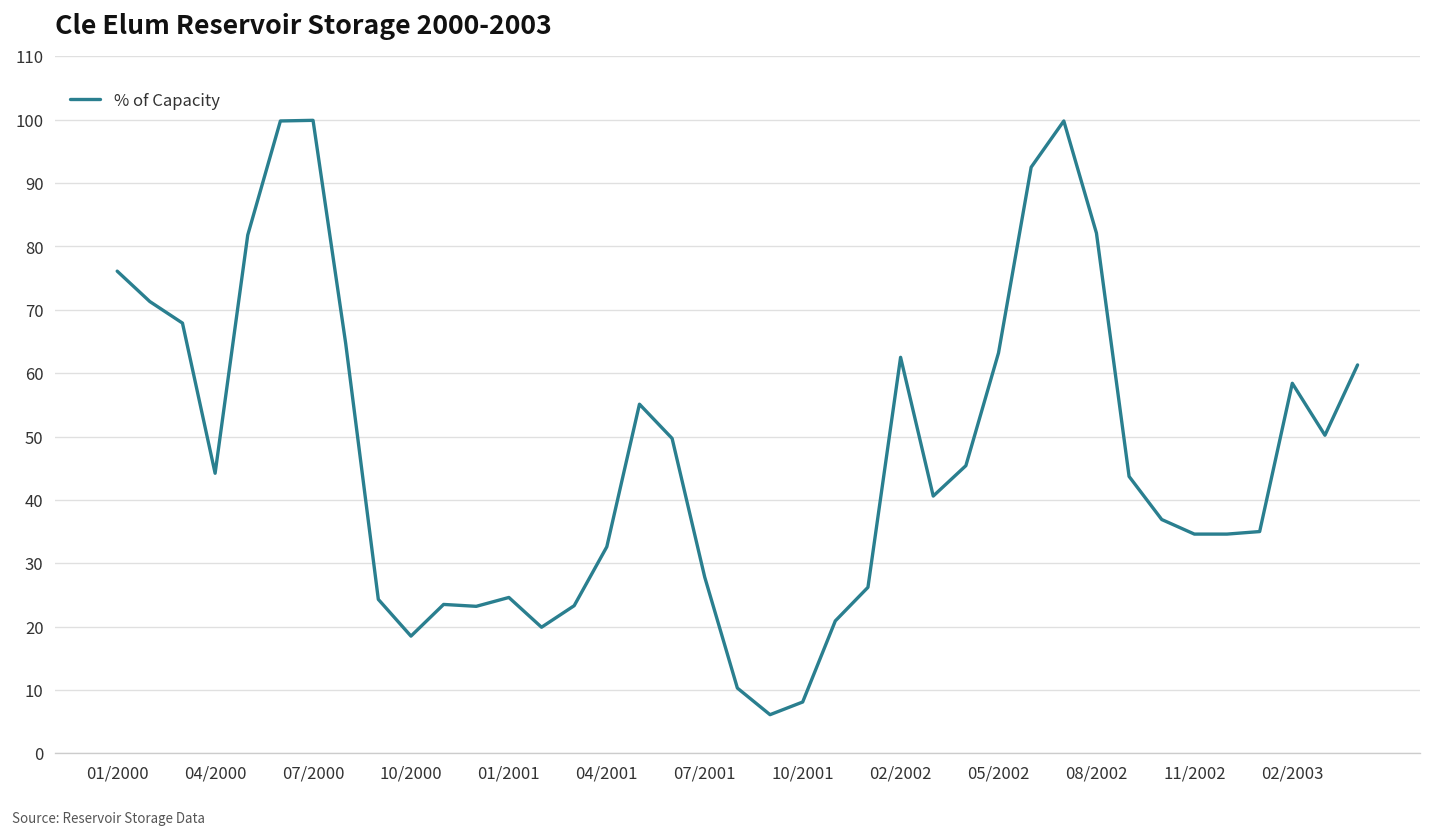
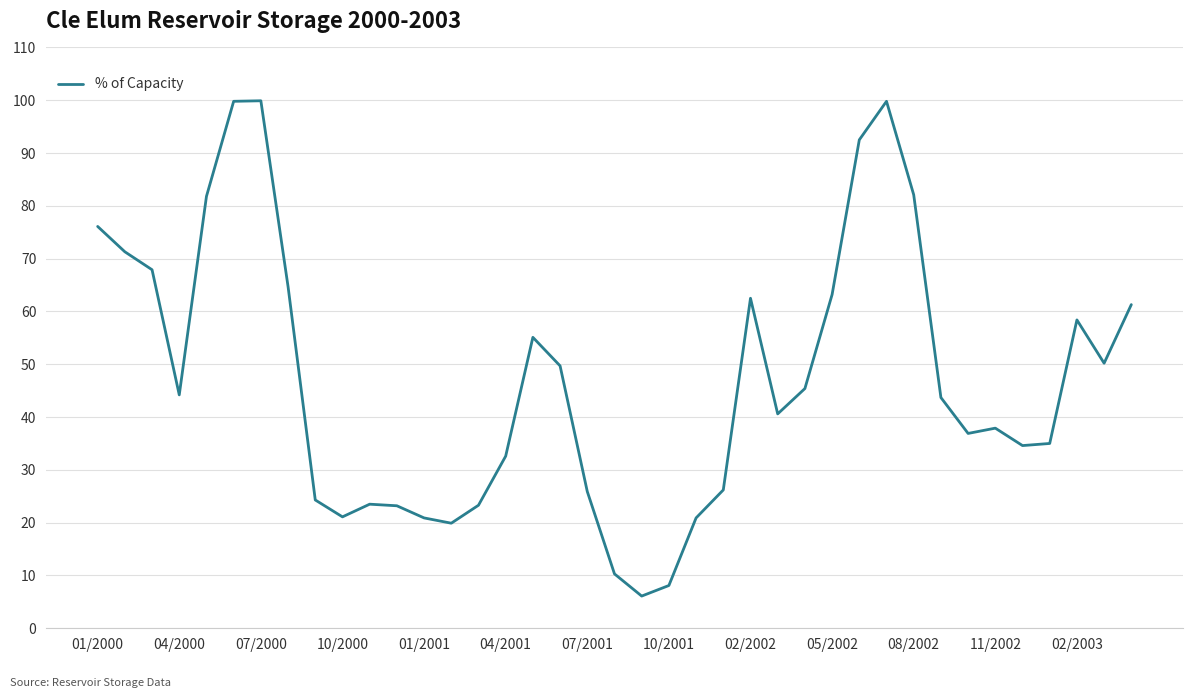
  {
    "01/2000": 76,
    "04/2000": 44,
    "07/2000": 100,
-   "10/2000": 19,
-   "01/2001": 25,
+   "10/2000": 21,
+   "01/2001": 21,
    "04/2001": 33,
-   "07/2001": 28,
+   "07/2001": 26,
    "10/2001": 8,
    "02/2002": 63,
    "05/2002": 63,
    "08/2002": 82,
-   "11/2002": 35,
+   "11/2002": 38,
    "02/2003": 58
  }
